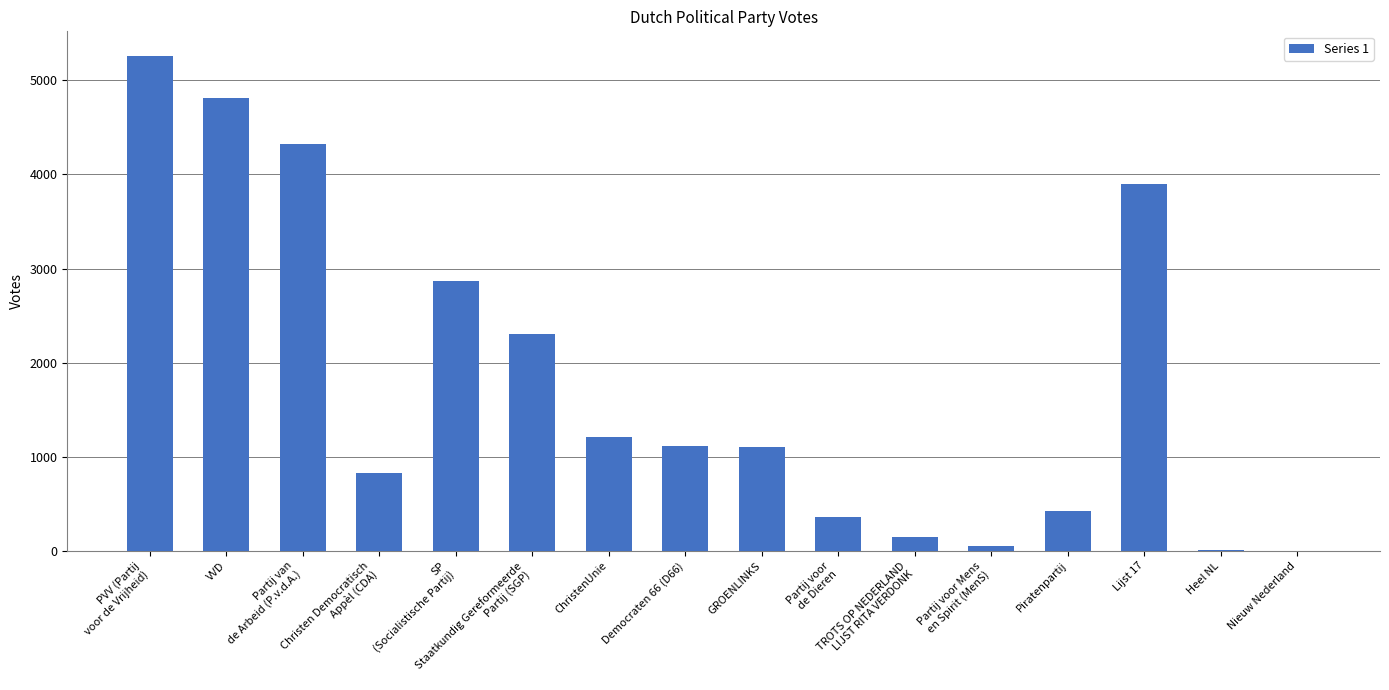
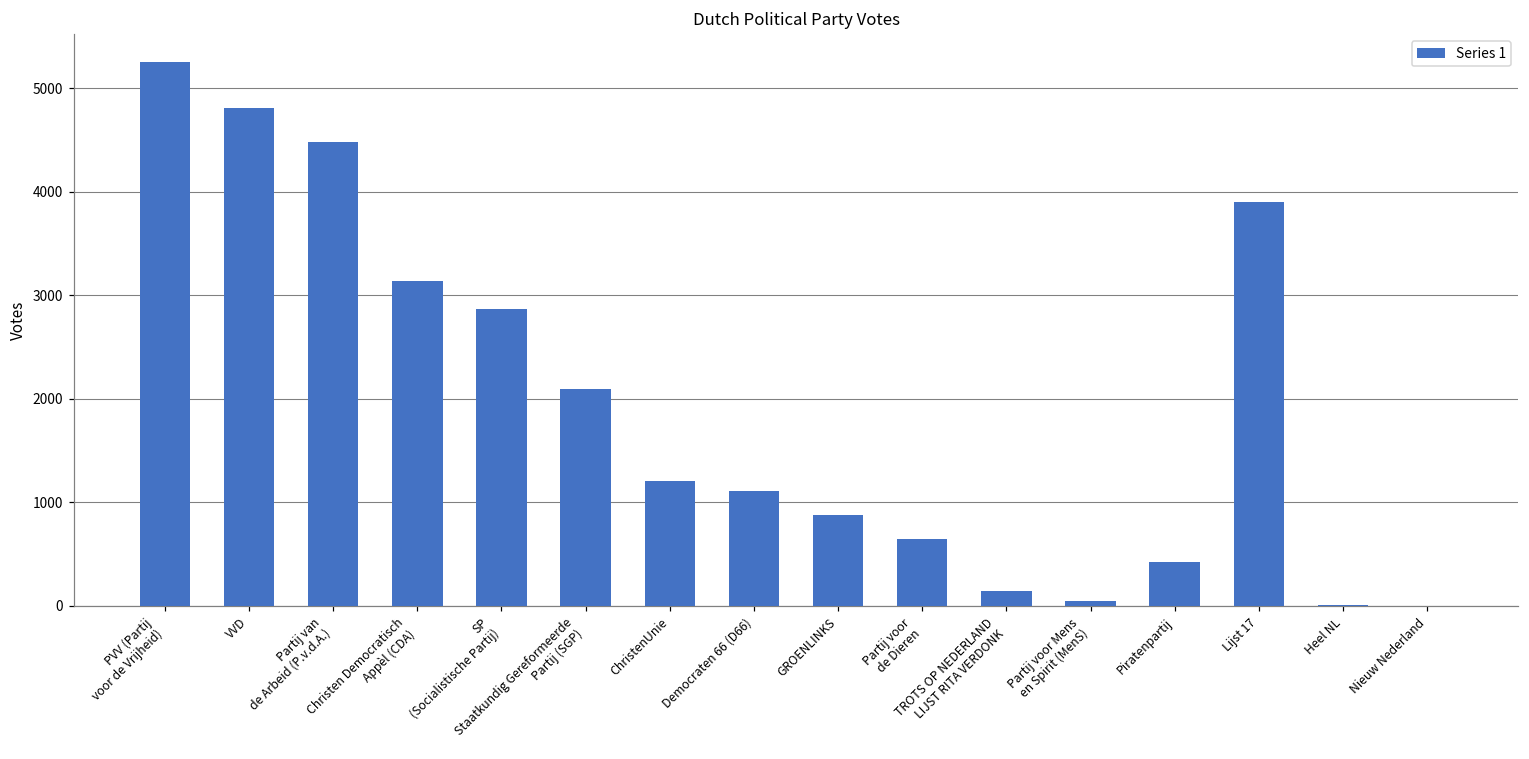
  {
    "PVV (Partij voor de Vrijheid)": 5300,
    "VVD": 4800,
-   "Partij van de Arbeid (P.v.d.A.)": 4300,
-   "Christen Democratisch Appèl (CDA)": 800,
+   "Partij van de Arbeid (P.v.d.A.)": 4500,
+   "Christen Democratisch Appèl (CDA)": 3100,
    "SP (Socialistische Partij)": 2900,
-   "Staatkundig Gereformeerde Partij (SGP)": 2300,
+   "Staatkundig Gereformeerde Partij (SGP)": 2100,
    "ChristenUnie": 1200,
    "Democraten 66 (D66)": 1100,
-   "GROENLINKS": 1100,
-   "Partij voor de Dieren": 400,
+   "GROENLINKS": 900,
+   "Partij voor de Dieren": 600,
    "TROTS OP NEDERLAND LIJST RITA VERDONK": 100,
    "Partij voor Mens en Spirit (MenS)": 100,
    "Piratenpartij": 400,
    "Lijst 17": 3900
  }
